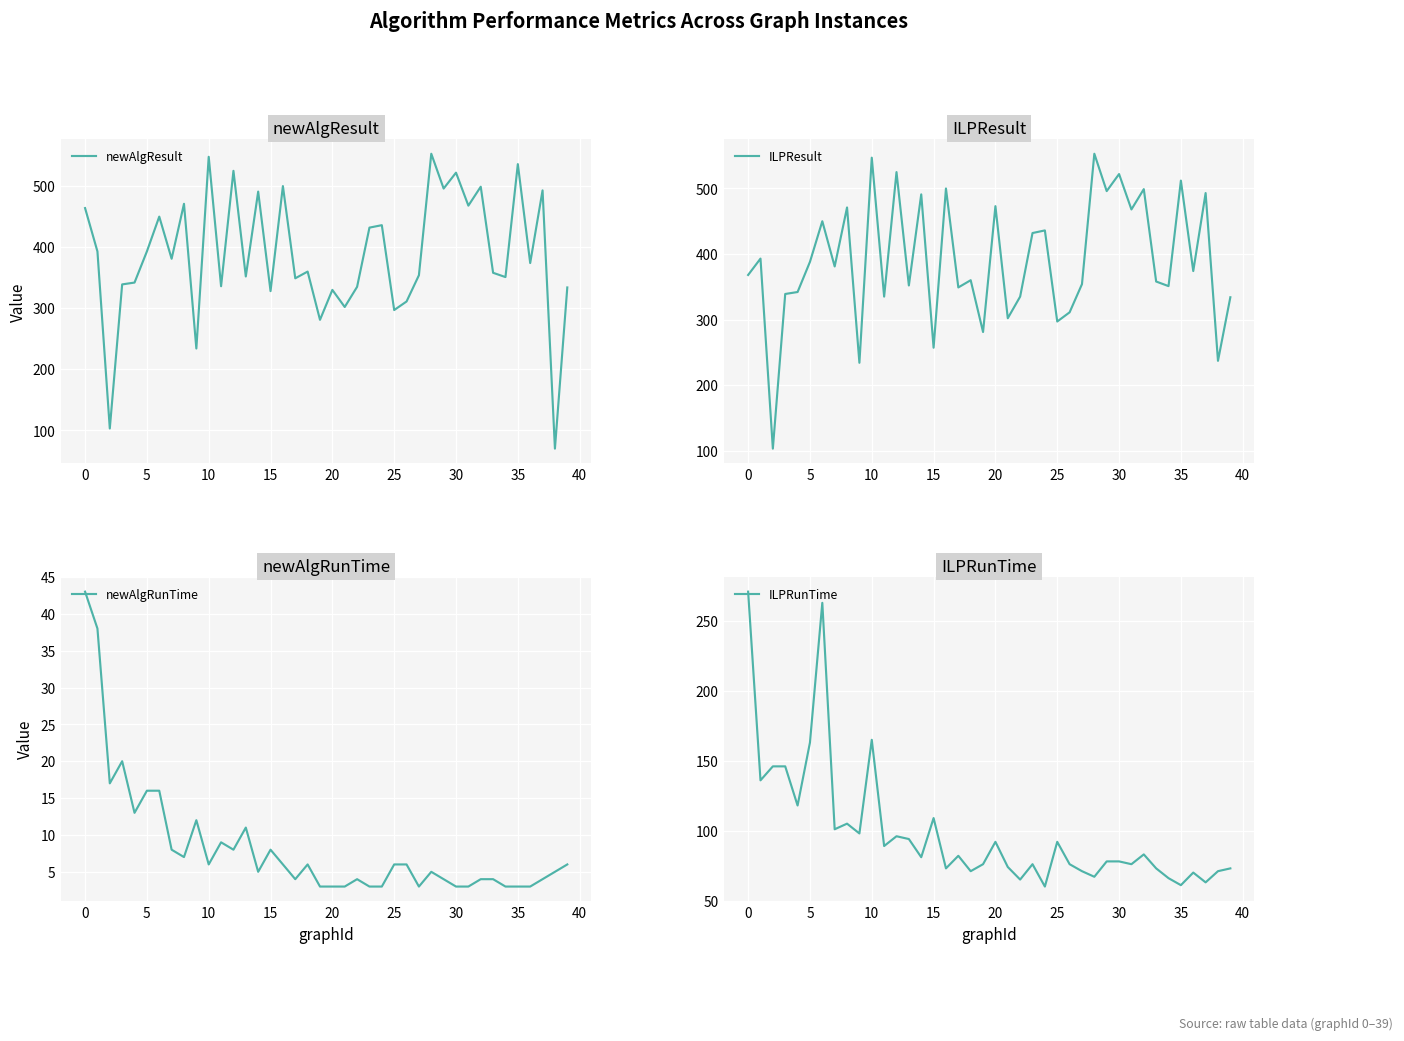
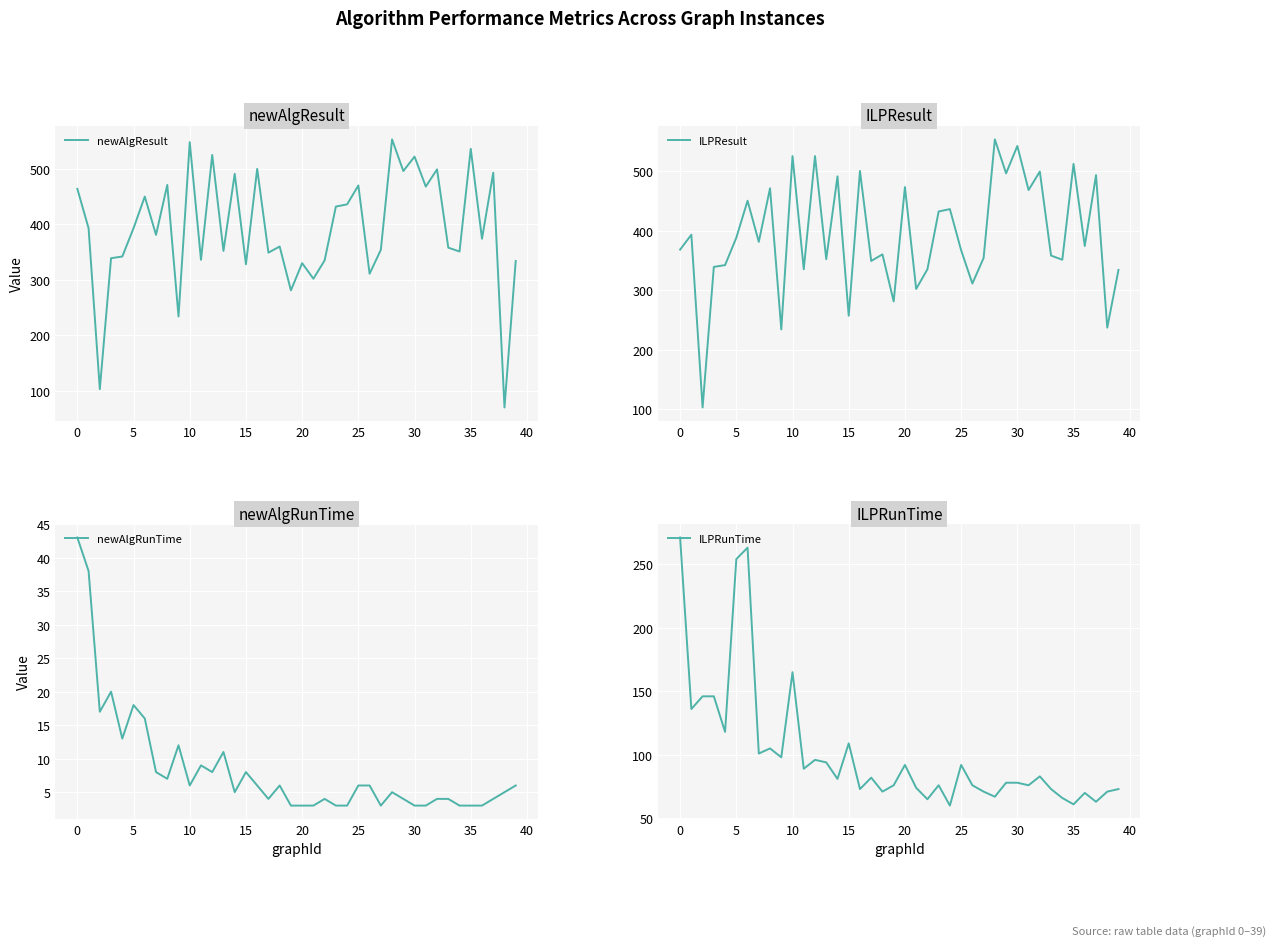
  {
    "newAlgResult": {
      "0": 460,
      "5": 390,
      "10": 550,
      "15": 330,
      "20": 330,
-     "25": 300,
+     "25": 470,
      "30": 520,
      "35": 540
    },
    "ILPResult": {
      "0": 370,
      "5": 390,
-     "10": 550,
+     "10": 530,
      "15": 260,
      "20": 470,
-     "25": 300,
-     "30": 520,
+     "25": 370,
+     "30": 540,
      "35": 510
    },
    "newAlgRunTime": {
      "0": 43,
-     "5": 16,
+     "5": 18,
      "10": 6,
      "15": 8,
      "20": 3,
      "25": 6,
      "30": 3,
      "35": 3
    },
    "ILPRunTime": {
      "0": 271,
-     "5": 163,
+     "5": 254,
      "10": 165,
      "15": 109,
      "20": 92,
      "25": 92,
      "30": 78,
      "35": 61
    }
  }
